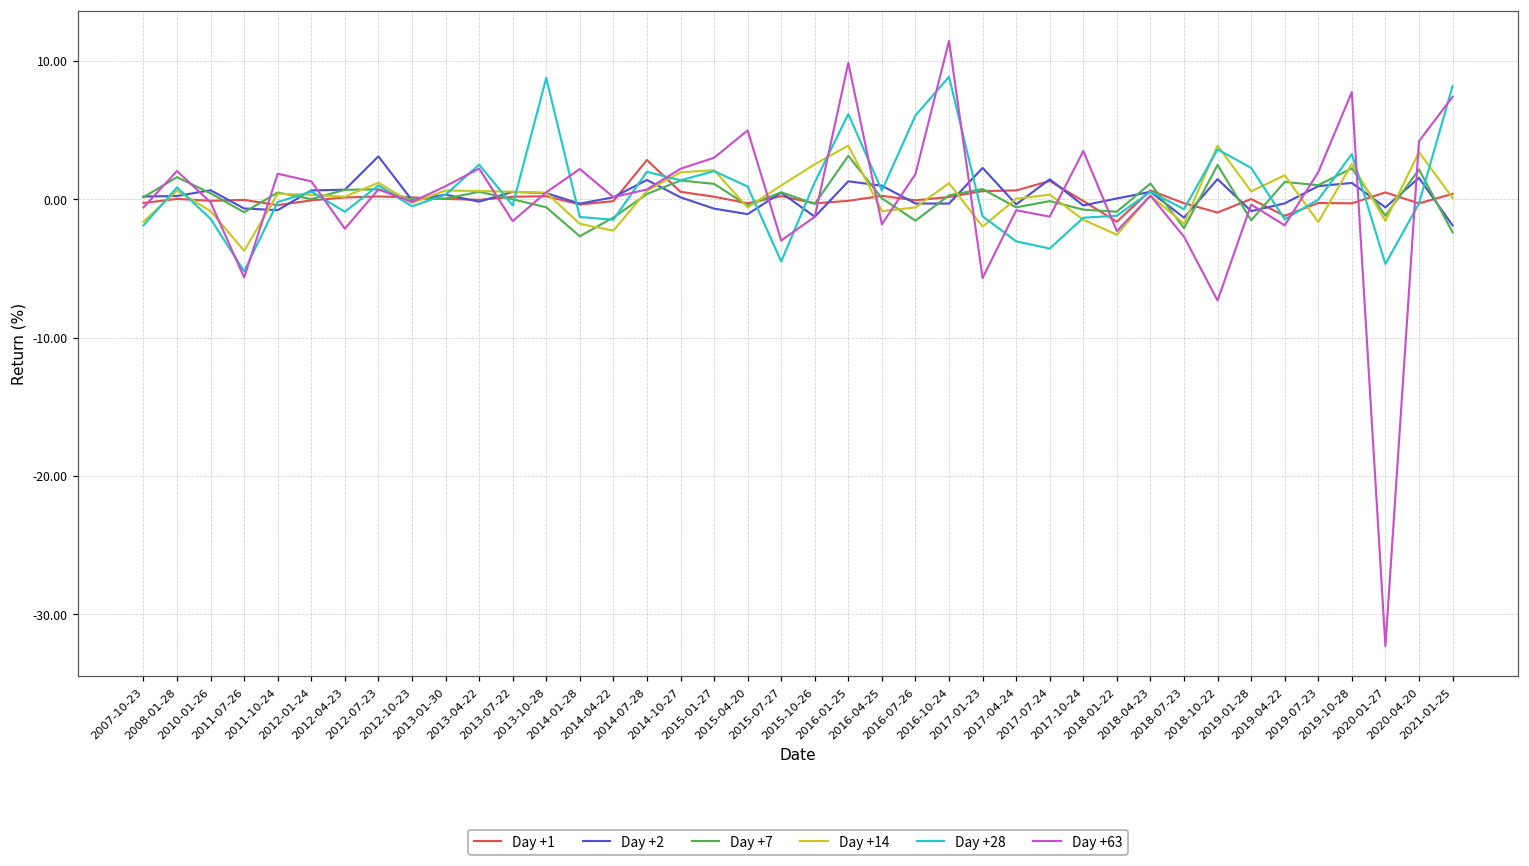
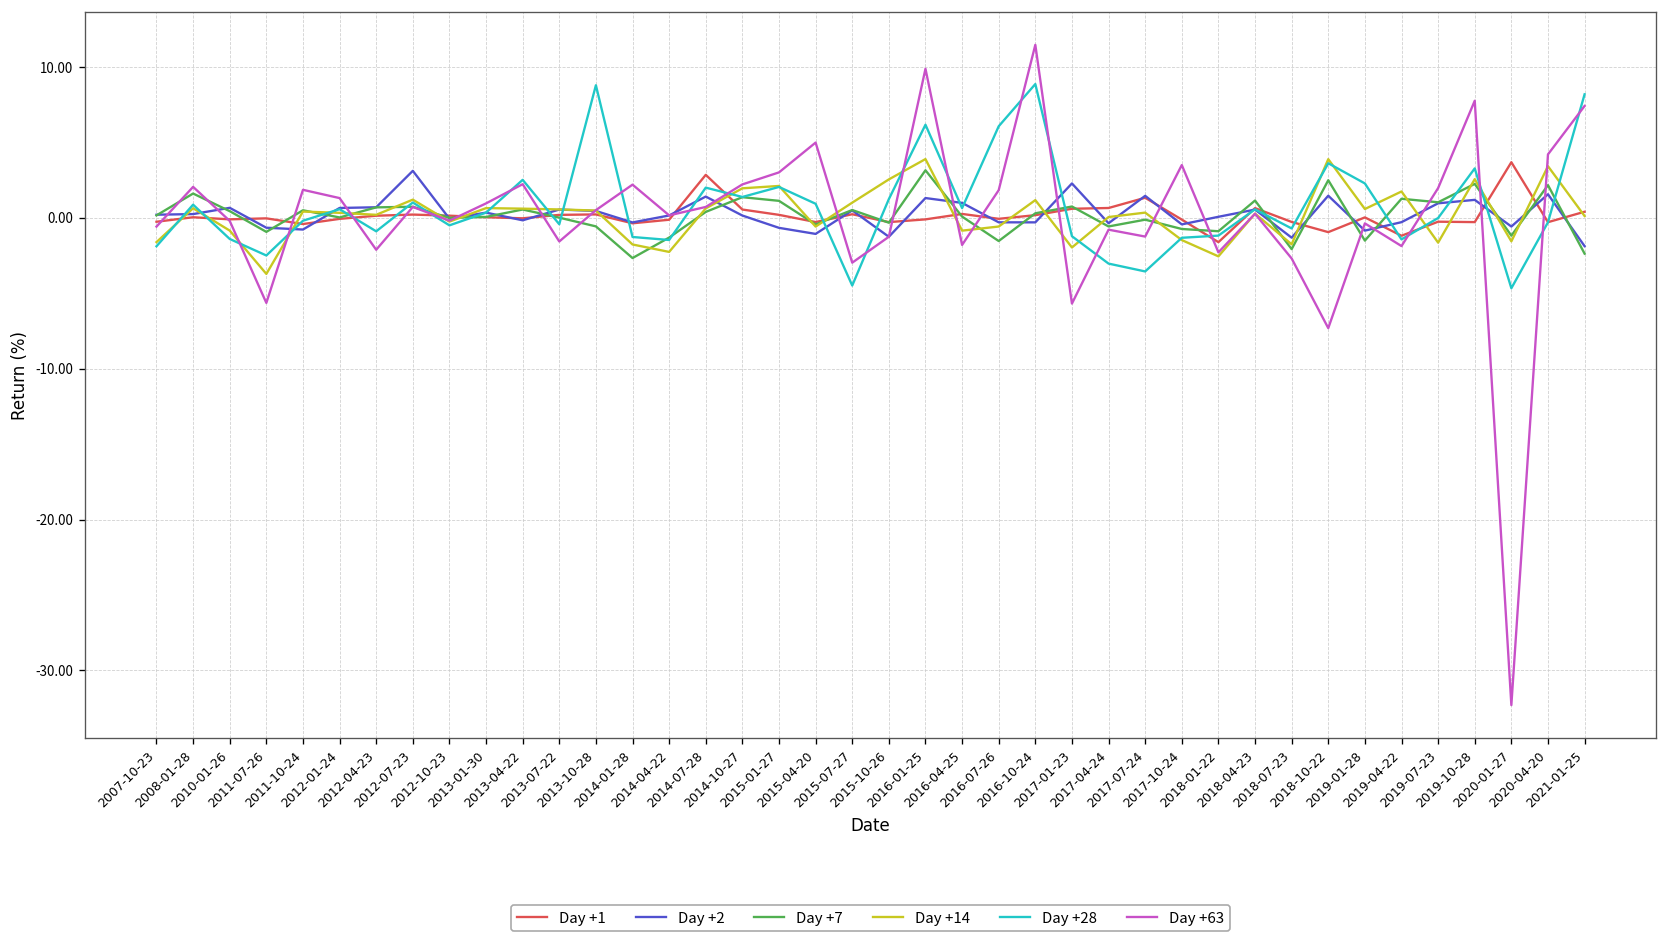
  {
    "Day +1": {
      "2007-10-23": -0.3,
      "2008-01-28": 0.0,
      "2011-07-26": 0.0,
      "2011-10-24": -0.4,
      "2012-07-23": 0.2,
      "2013-10-28": 0.2,
      "2014-04-22": -0.1,
      "2014-07-28": 2.8,
      "2014-10-27": 0.5,
      "2015-01-27": 0.2,
      "2015-07-27": 0.2,
      "2016-01-25": -0.1,
      "2016-07-26": -0.1,
      "2017-04-24": 0.6,
      "2017-10-24": -0.1,
      "2018-01-22": -1.6,
      "2018-07-23": -0.3,
      "2018-10-22": -1.0,
      "2019-01-28": 0.0,
      "2019-04-22": -1.2,
      "2019-07-23": -0.3,
      "2019-10-28": -0.3,
-     "2020-01-27": 0.5,
+     "2020-01-27": 3.7,
      "2021-01-25": 0.4
    },
    "Day +2": {
      "2008-01-28": 0.2,
      "2010-01-26": 0.7,
      "2011-07-26": -0.7,
      "2011-10-24": -0.8,
      "2012-07-23": 3.1,
      "2014-07-28": 1.4,
      "2014-10-27": 0.1,
      "2015-01-27": -0.7,
      "2015-04-20": -1.1,
      "2016-01-25": 1.3,
      "2016-04-25": 1.0,
      "2016-07-26": -0.3,
      "2016-10-24": -0.3,
      "2017-01-23": 2.3,
      "2017-04-24": -0.4,
      "2017-10-24": -0.4,
      "2018-01-22": 0.1,
      "2018-07-23": -1.3,
      "2018-10-22": 1.5,
      "2019-01-28": -0.9,
      "2019-04-22": -0.3,
      "2019-10-28": 1.2,
      "2020-01-27": -0.6,
      "2020-04-20": 1.6,
      "2021-01-25": -1.9
    },
    "Day +7": {
      "2008-01-28": 1.6,
      "2010-01-26": 0.4,
      "2011-07-26": -0.9,
      "2013-10-28": -0.6,
      "2014-01-28": -2.7,
      "2014-07-28": 0.4,
      "2015-01-27": 1.1,
      "2016-01-25": 3.1,
      "2016-07-26": -1.5,
      "2017-04-24": -0.6,
      "2017-07-24": -0.1,
      "2017-10-24": -0.7,
      "2018-01-22": -0.9,
      "2018-04-23": 1.1,
      "2018-07-23": -2.1,
      "2018-10-22": 2.5,
      "2019-01-28": -1.5,
      "2019-04-22": 1.3,
      "2019-10-28": 2.2,
      "2020-01-27": -1.2,
      "2020-04-20": 2.2,
      "2021-01-25": -2.4
    },
    "Day +14": {
      "2007-10-23": -1.6,
      "2008-01-28": 0.6,
      "2010-01-26": -0.9,
      "2011-07-26": -3.7,
      "2012-01-24": 0.3,
      "2013-01-30": 0.6,
      "2014-01-28": -1.8,
      "2014-04-22": -2.3,
      "2014-10-27": 2.0,
      "2015-07-27": 1.0,
      "2015-10-26": 2.5,
      "2016-01-25": 3.9,
      "2016-04-25": -0.9,
      "2016-07-26": -0.6,
      "2016-10-24": 1.2,
      "2017-01-23": -2.0,
      "2017-04-24": 0.0,
      "2017-07-24": 0.3,
      "2018-01-22": -2.6,
      "2018-07-23": -1.8,
      "2018-10-22": 3.9,
      "2019-01-28": 0.6,
      "2019-04-22": 1.7,
      "2019-07-23": -1.6,
      "2019-10-28": 2.6,
      "2020-01-27": -1.6,
      "2020-04-20": 3.4,
      "2021-01-25": 0.1
    },
    "Day +28": {
      "2007-10-23": -1.9,
      "2008-01-28": 0.9,
      "2010-01-26": -1.4,
-     "2011-07-26": -5.2,
+     "2011-07-26": -2.5,
      "2011-10-24": -0.2,
      "2012-04-23": -0.9,
      "2012-10-23": -0.5,
      "2013-04-22": 2.5,
      "2013-07-22": -0.4,
      "2013-10-28": 8.8,
      "2014-01-28": -1.3,
      "2014-07-28": 2.0,
      "2015-04-20": 0.9,
      "2015-07-27": -4.5,
      "2015-10-26": 1.2,
      "2016-01-25": 6.2,
      "2016-04-25": 0.6,
      "2016-07-26": 6.1,
      "2016-10-24": 8.9,
      "2017-01-23": -1.2,
      "2017-04-24": -3.0,
      "2017-07-24": -3.6,
      "2018-01-22": -1.2,
      "2018-07-23": -0.7,
      "2018-10-22": 3.6,
      "2019-01-28": 2.3,
      "2019-04-22": -1.4,
      "2019-07-23": 0.0,
      "2019-10-28": 3.3,
      "2020-01-27": -4.7,
      "2021-01-25": 8.2
    },
    "Day +63": {
      "2007-10-23": -0.6,
      "2008-01-28": 2.0,
      "2011-07-26": -5.6,
      "2011-10-24": 1.9,
      "2012-01-24": 1.3,
      "2012-04-23": -2.1,
      "2013-01-30": 1.0,
      "2013-04-22": 2.2,
      "2013-07-22": -1.6,
      "2014-01-28": 2.2,
      "2014-10-27": 2.2,
      "2015-01-27": 3.0,
      "2015-04-20": 5.0,
      "2015-07-27": -3.0,
      "2016-01-25": 9.9,
      "2016-04-25": -1.8,
      "2016-07-26": 1.8,
      "2016-10-24": 11.5,
      "2017-01-23": -5.7,
      "2017-04-24": -0.8,
      "2017-07-24": -1.2,
      "2017-10-24": 3.5,
      "2018-01-22": -2.3,
      "2018-07-23": -2.7,
      "2018-10-22": -7.3,
      "2019-01-28": -0.4,
      "2019-04-22": -1.9,
      "2019-07-23": 2.0,
      "2019-10-28": 7.8,
      "2020-01-27": -32.3,
      "2020-04-20": 4.2,
      "2021-01-25": 7.4
    }
  }
